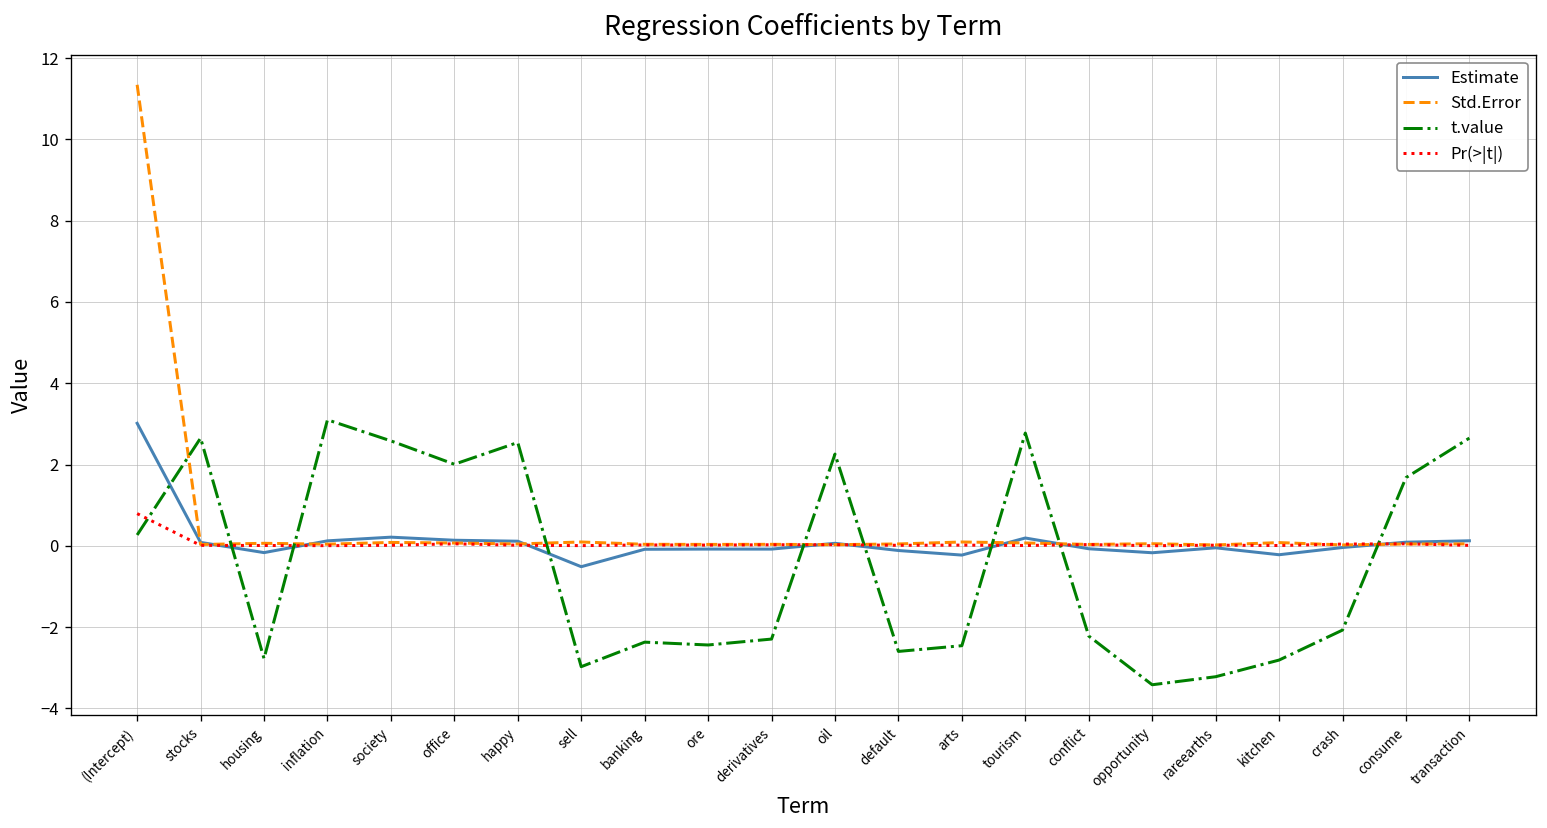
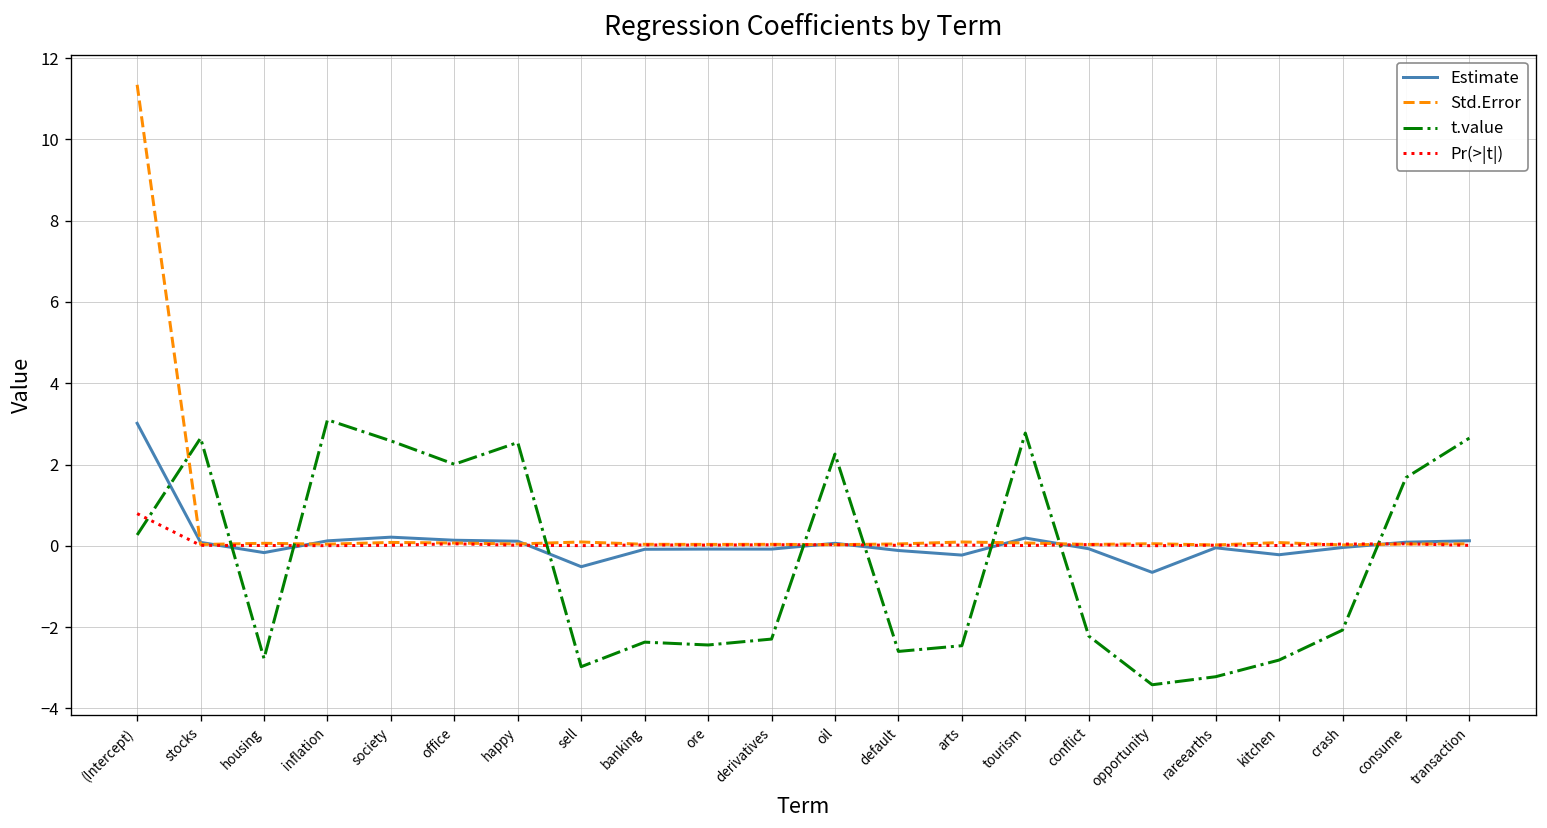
  {
    "Estimate": {
      "(Intercept)": 3.0,
      "housing": -0.2,
      "inflation": 0.1,
      "society": 0.2,
      "sell": -0.5,
      "banking": -0.1,
      "ore": -0.1,
      "derivatives": -0.1,
      "default": -0.1,
      "arts": -0.2,
      "tourism": 0.2,
      "conflict": -0.1,
-     "opportunity": -0.2,
+     "opportunity": -0.7,
      "kitchen": -0.2
    },
    "Std.Error": {
      "(Intercept)": 11.3,
      "sell": 0.1,
      "arts": 0.1
    },
    "t.value": {
      "(Intercept)": 0.3,
      "stocks": 2.7,
      "housing": -2.8,
      "inflation": 3.1,
      "society": 2.6,
      "office": 2.0,
      "happy": 2.5,
      "sell": -3.0,
      "banking": -2.4,
      "ore": -2.4,
      "derivatives": -2.3,
      "oil": 2.3,
      "default": -2.6,
      "arts": -2.5,
      "tourism": 2.8,
      "conflict": -2.2,
      "opportunity": -3.4,
      "rareearths": -3.2,
      "kitchen": -2.8,
      "crash": -2.1,
      "consume": 1.7,
      "transaction": 2.6
    },
    "Pr(>|t|)": {
      "(Intercept)": 0.8,
      "sell": 0.0,
      "arts": 0.0
    }
  }
